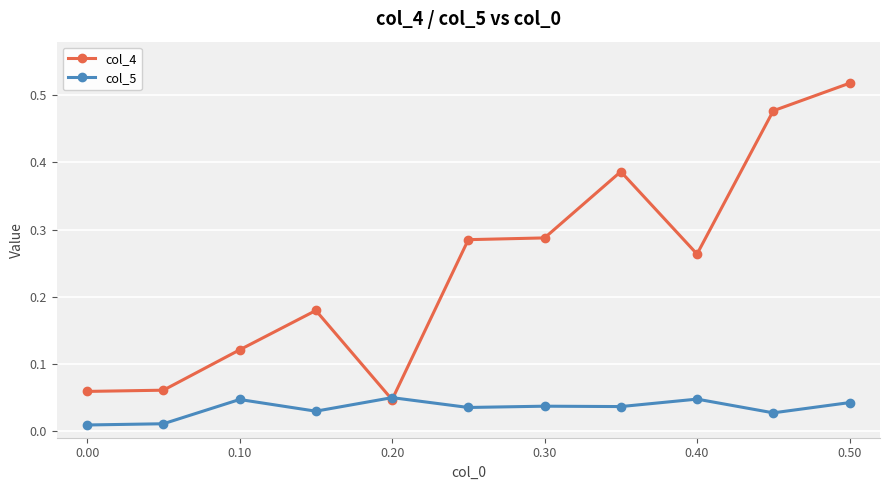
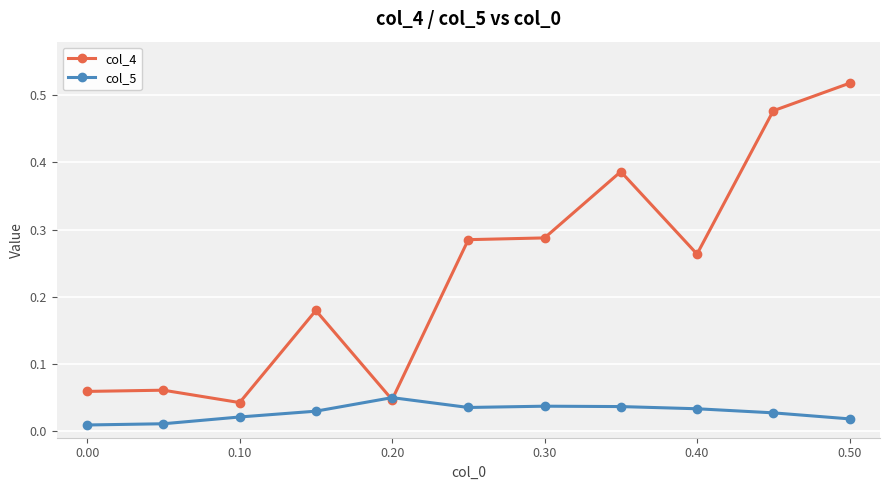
  {
    "col_4": {
      "0.00": 0.06,
-     "0.10": 0.12,
+     "0.10": 0.04,
      "0.30": 0.29,
      "0.40": 0.26,
      "0.50": 0.52
    },
    "col_5": {
      "0.00": 0.01,
-     "0.10": 0.05,
+     "0.10": 0.02,
      "0.30": 0.04,
-     "0.40": 0.05,
-     "0.50": 0.04
+     "0.40": 0.03,
+     "0.50": 0.02
    }
  }
